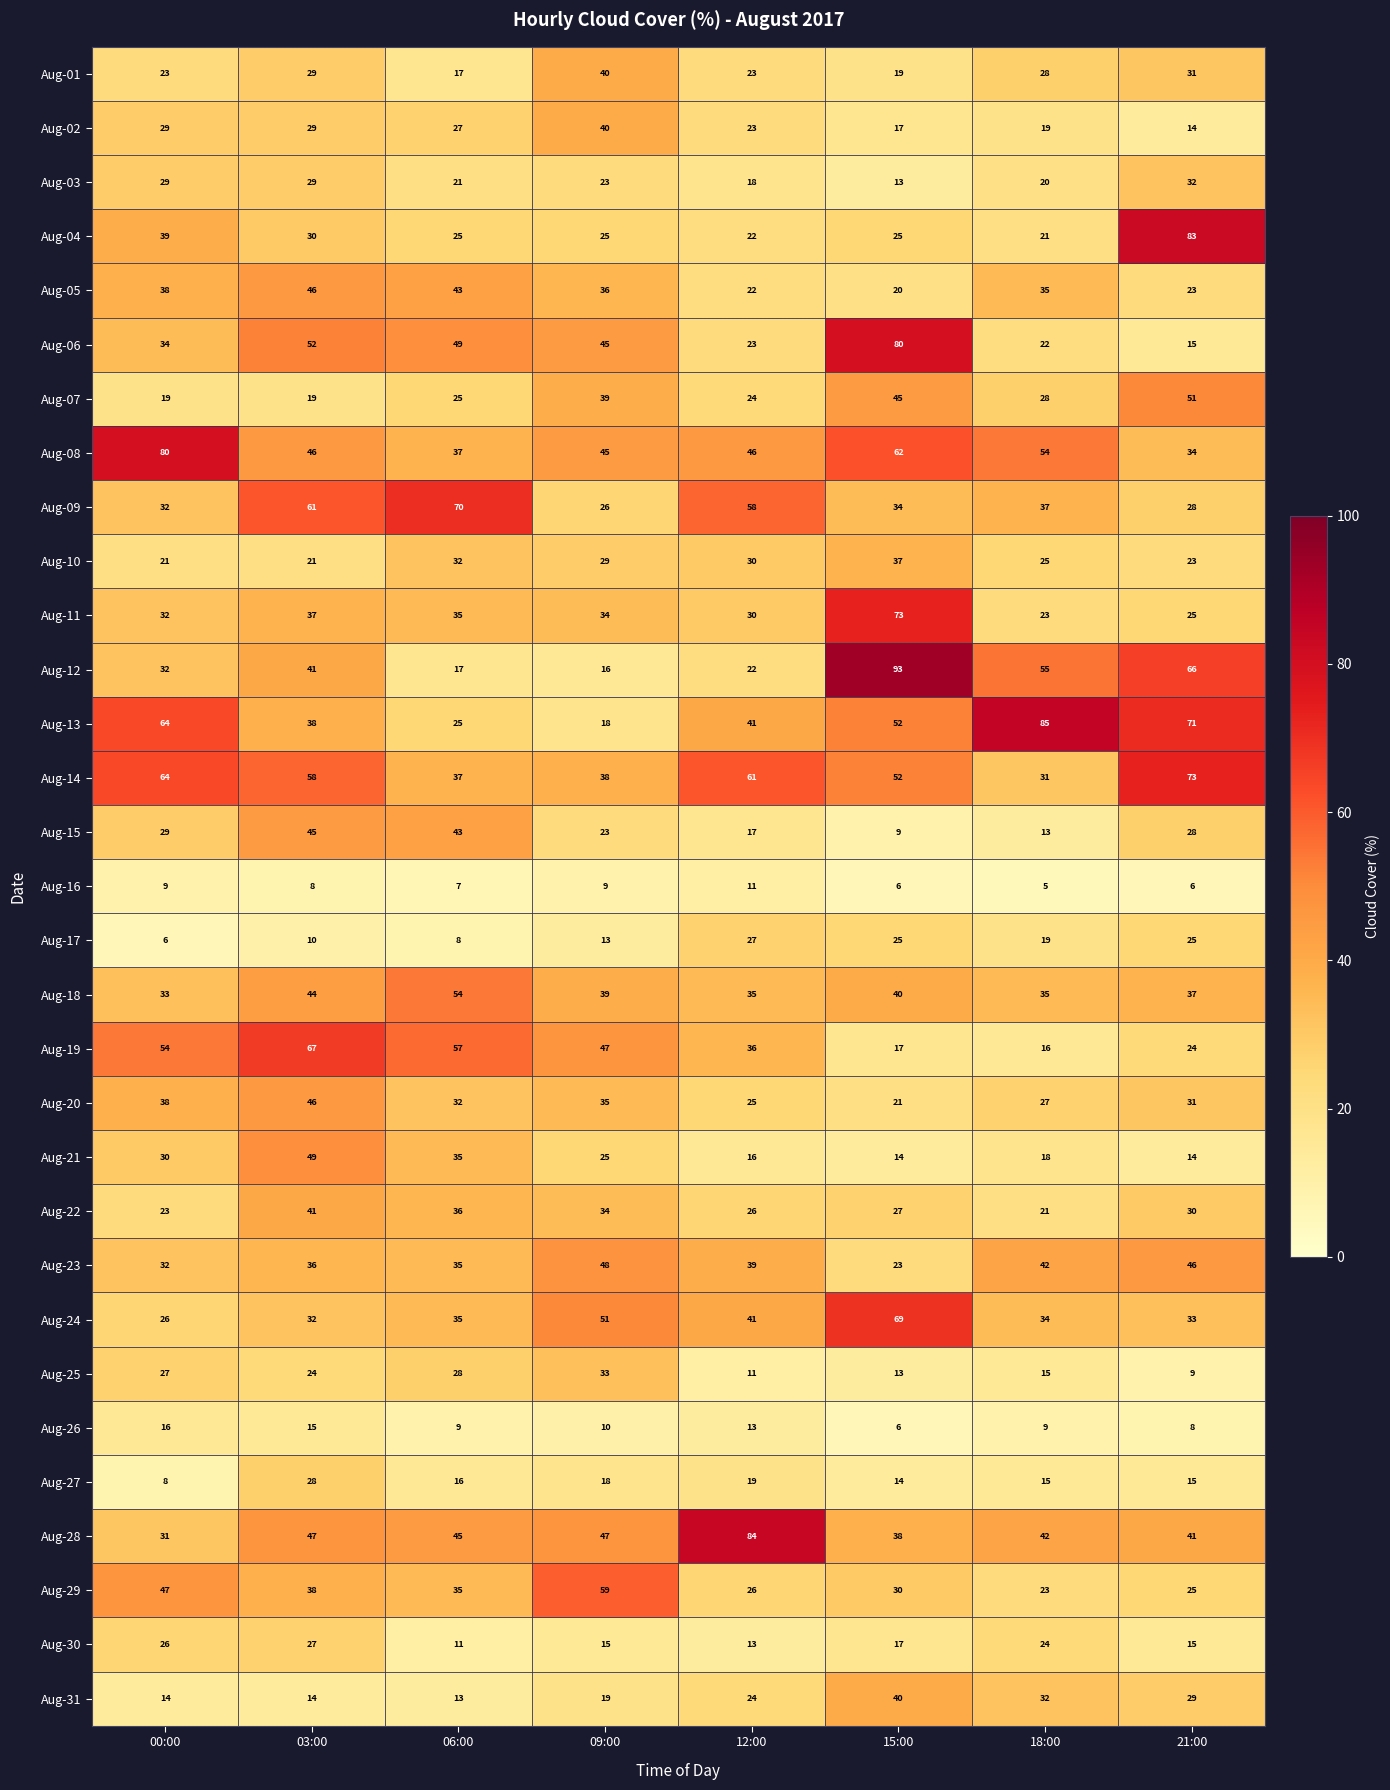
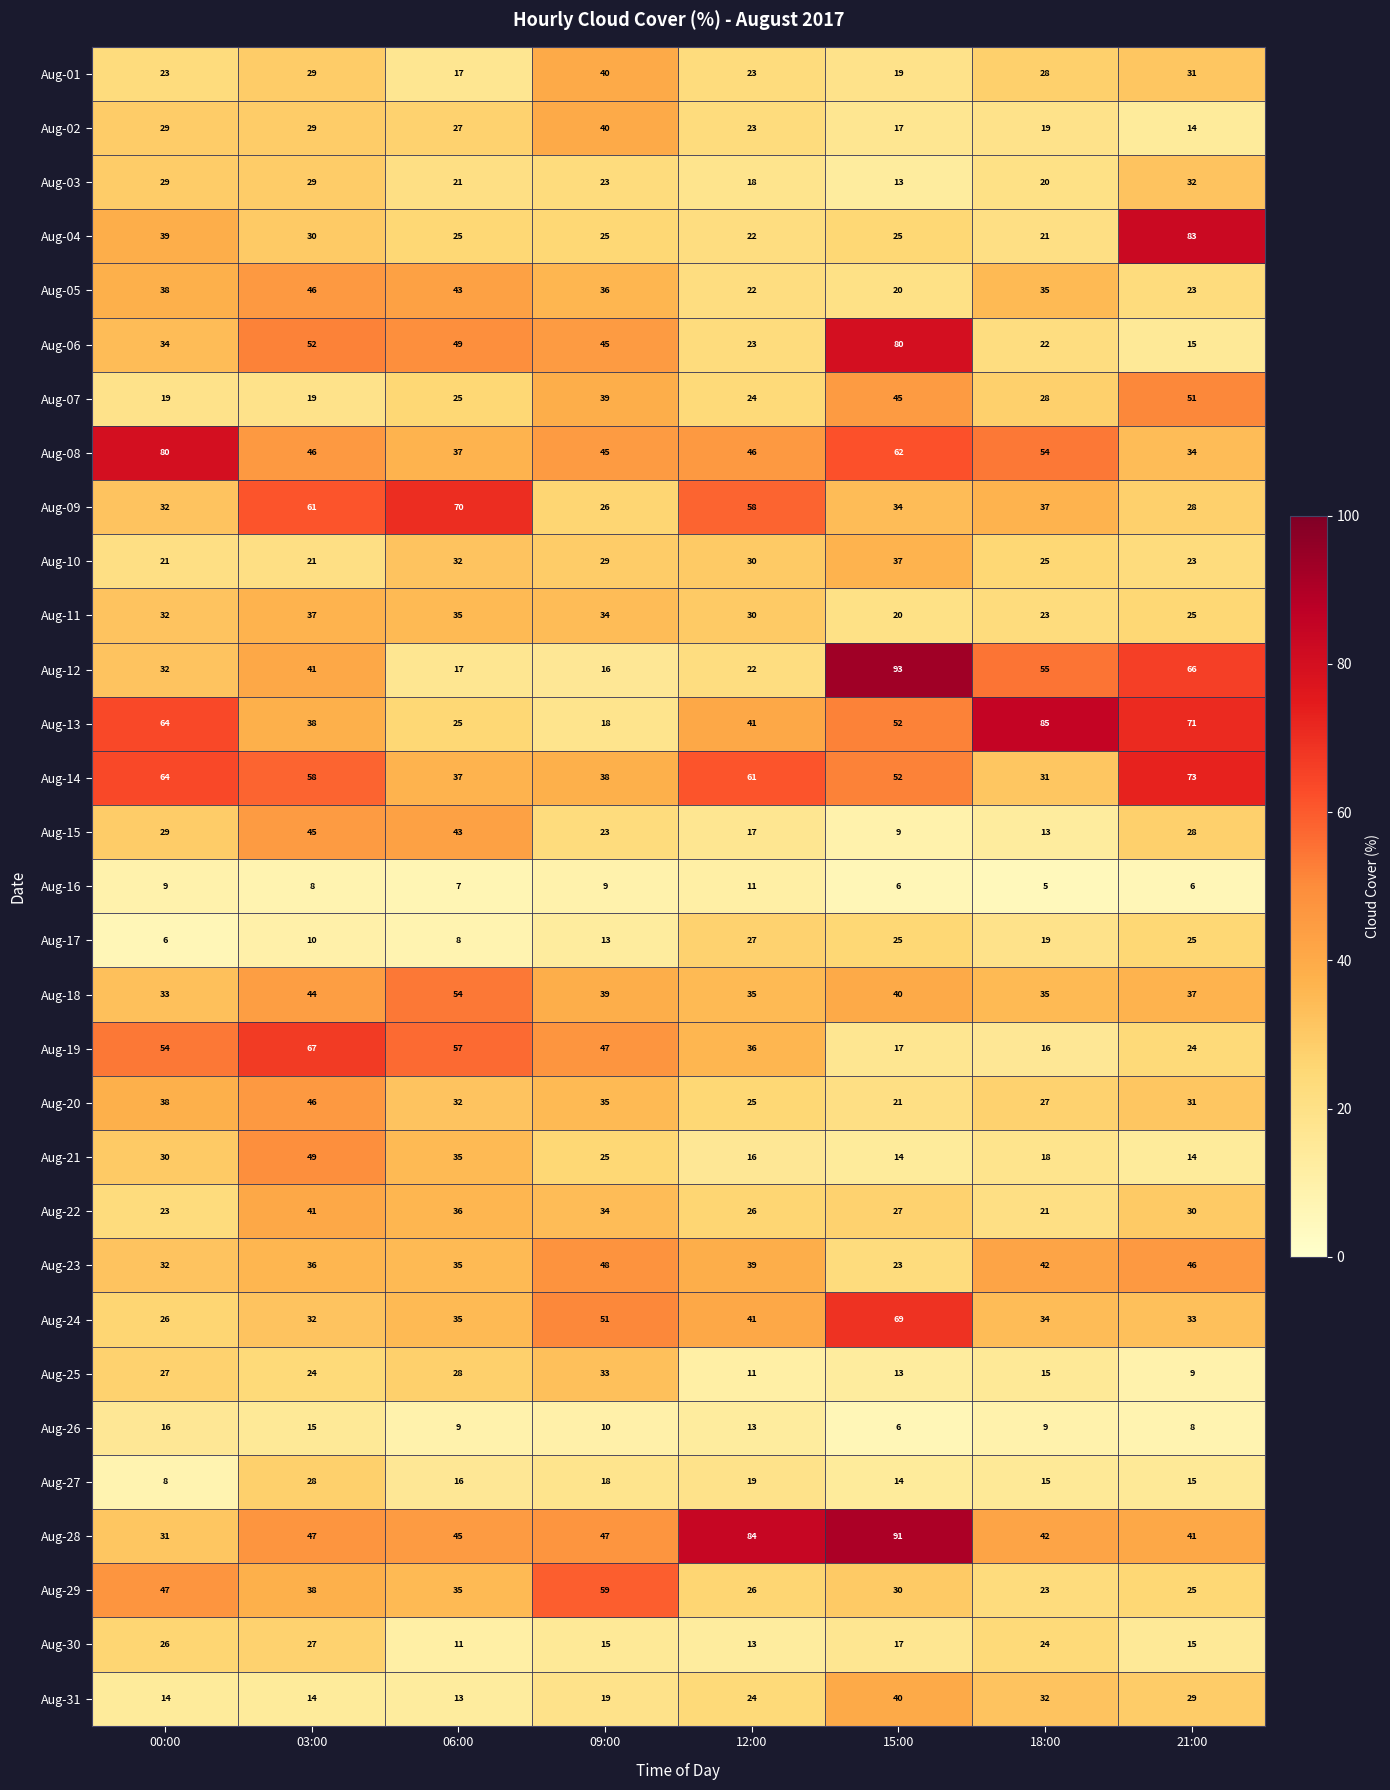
  {
    "Aug-11": {
      "00:00": 32,
      "03:00": 37,
      "06:00": 35,
      "09:00": 34,
      "12:00": 30,
-     "15:00": 73,
+     "15:00": 20,
      "18:00": 23,
      "21:00": 25
    },
    "Aug-28": {
      "00:00": 31,
      "03:00": 47,
      "06:00": 45,
      "09:00": 47,
      "12:00": 84,
-     "15:00": 38,
+     "15:00": 91,
      "18:00": 42,
      "21:00": 41
    }
  }
